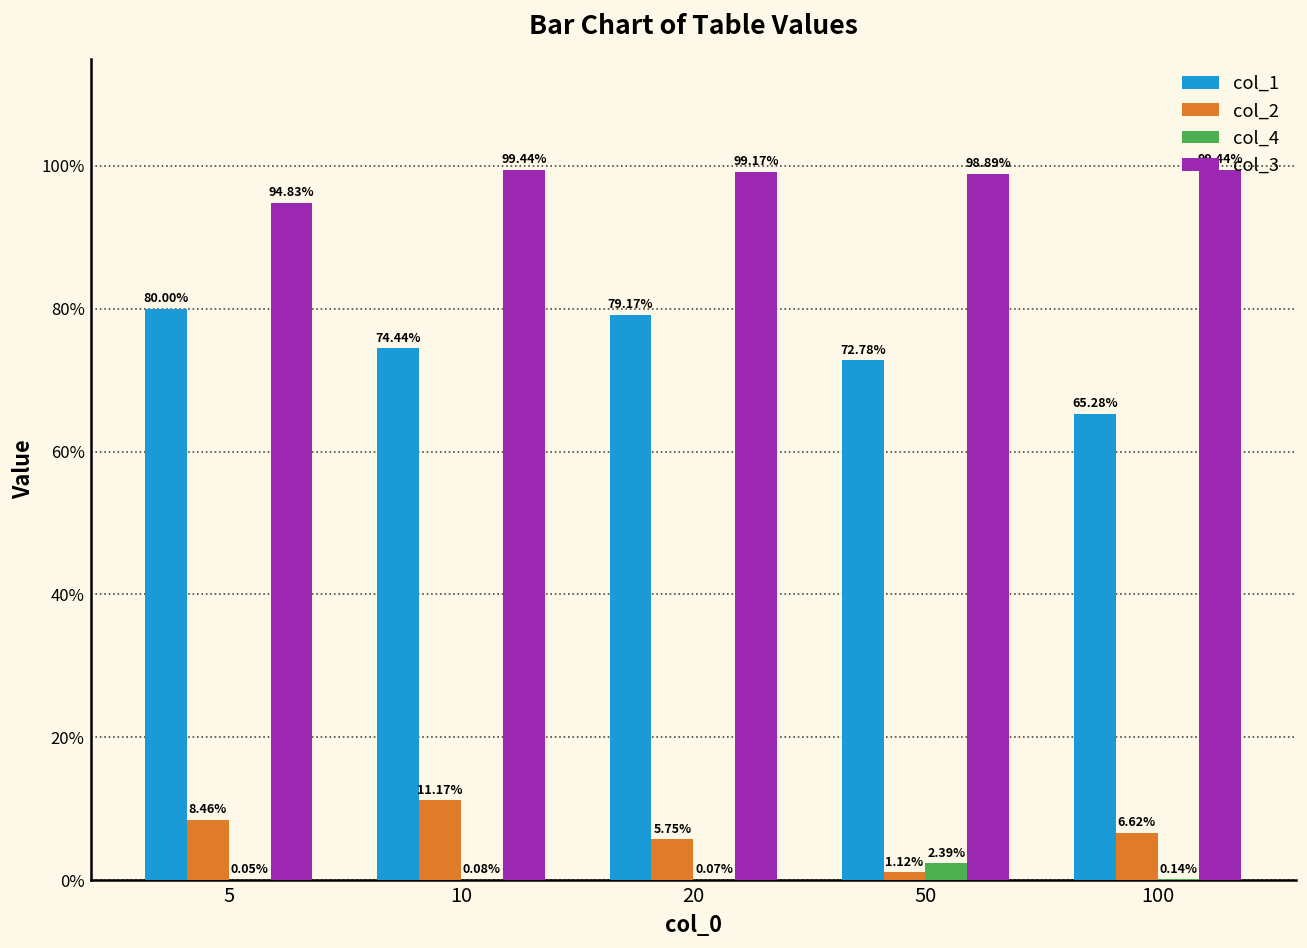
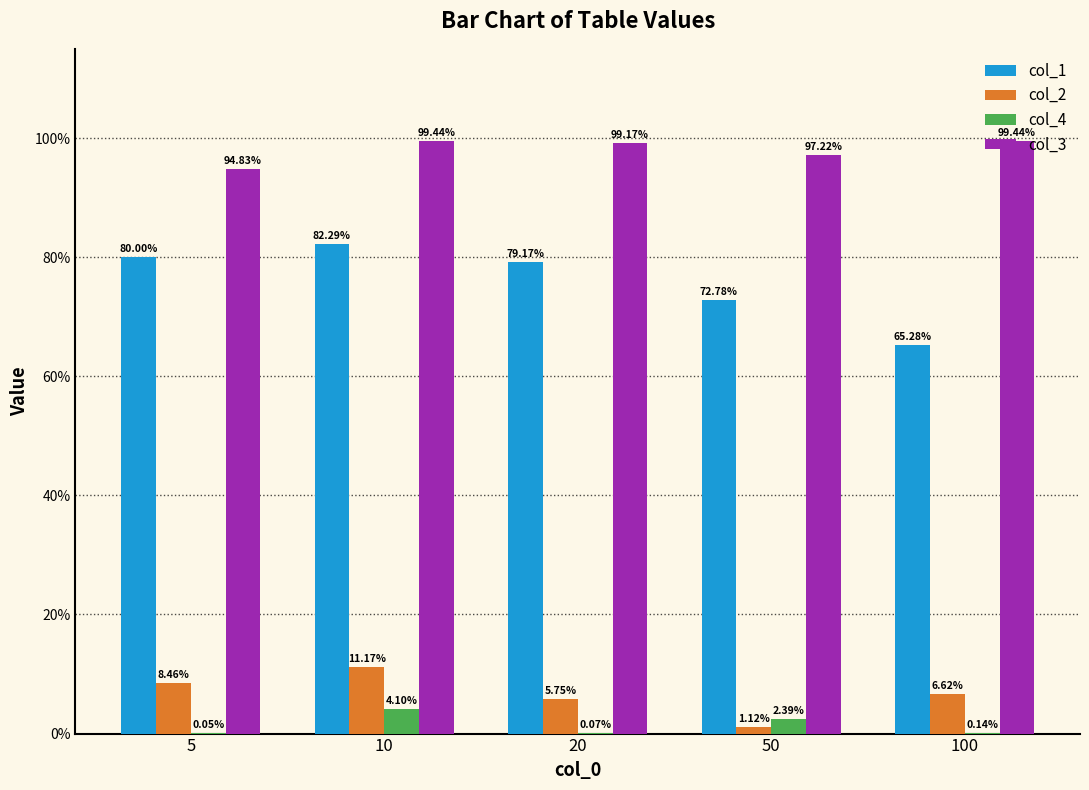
  {
    "col_1": {
      "5": "80.00%",
-     "10": "74.44%",
+     "10": "82.29%",
      "20": "79.17%",
      "50": "72.78%",
      "100": "65.28%"
    },
    "col_2": {
      "5": "8.46%",
      "10": "11.17%",
      "20": "5.75%",
      "50": "1.12%",
      "100": "6.62%"
    },
    "col_4": {
      "5": "0.05%",
-     "10": "0.08%",
+     "10": "4.10%",
      "20": "0.07%",
      "50": "2.39%",
      "100": "0.14%"
    },
    "col_3": {
      "5": "94.83%",
      "10": "99.44%",
      "20": "99.17%",
-     "50": "98.89%",
+     "50": "97.22%",
      "100": "99.44%"
    }
  }
